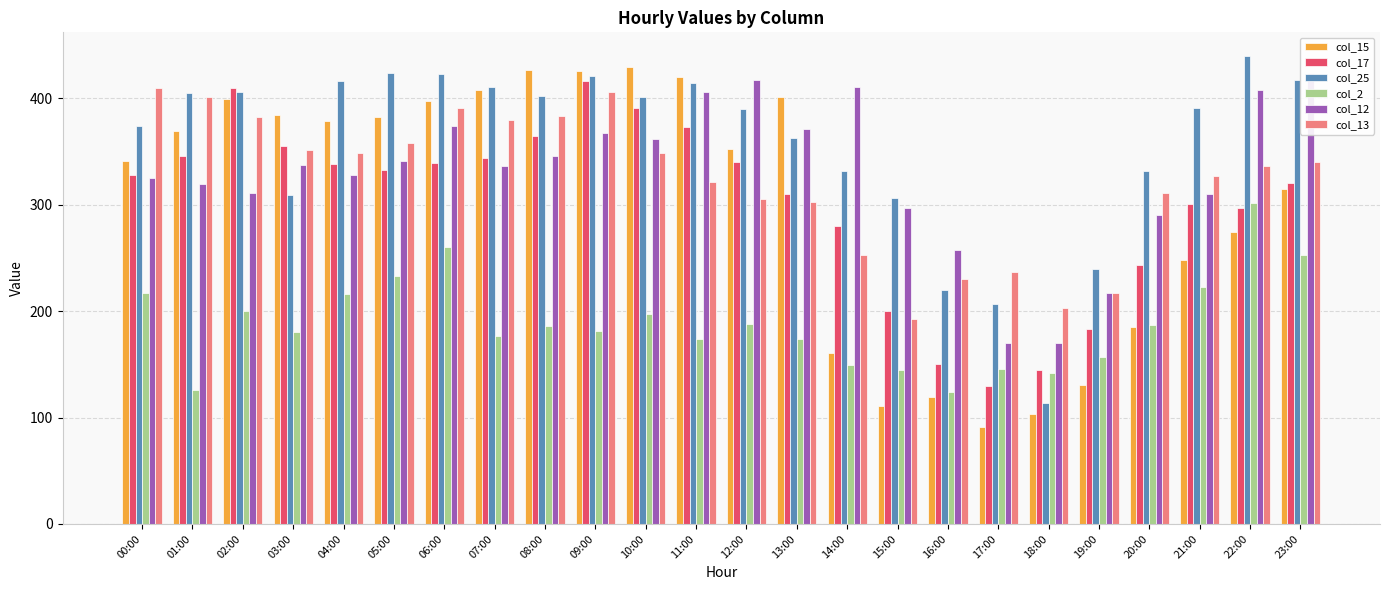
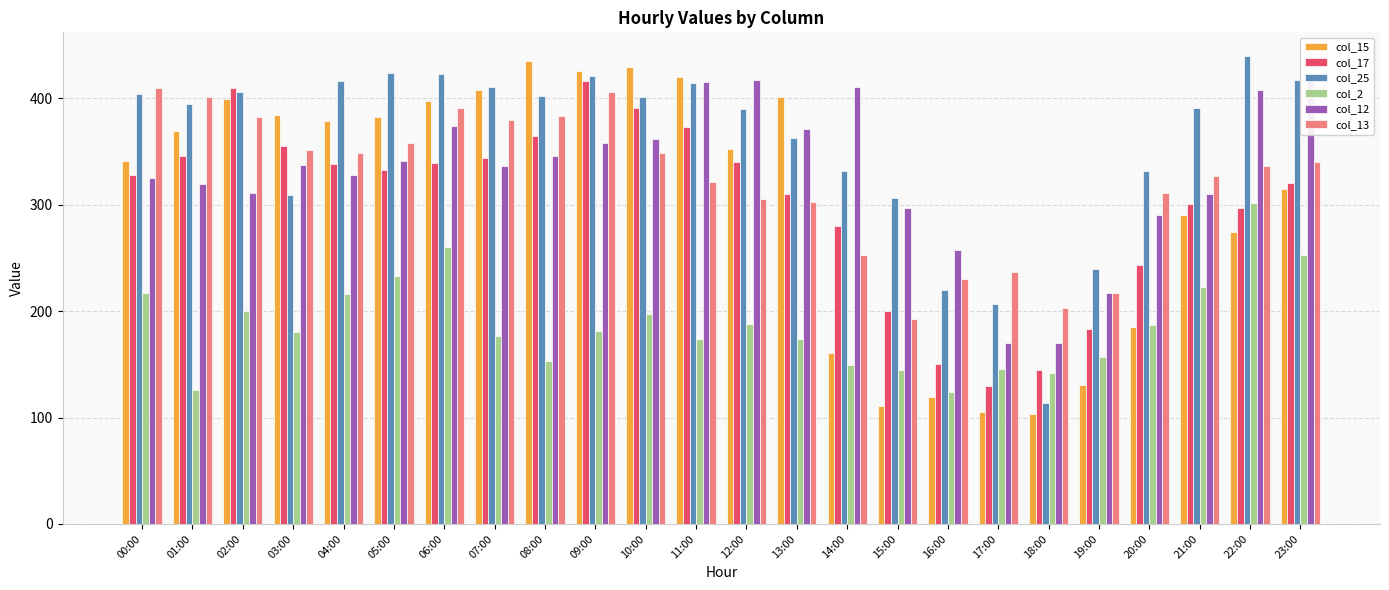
  {
    "col_15": {
      "00:00": 341,
      "01:00": 369,
      "02:00": 399,
      "03:00": 384,
      "04:00": 379,
      "05:00": 382,
      "06:00": 397,
      "07:00": 408,
-     "08:00": 427,
+     "08:00": 435,
      "09:00": 426,
      "10:00": 429,
      "11:00": 420,
      "12:00": 352,
      "13:00": 401,
      "14:00": 161,
      "15:00": 111,
      "16:00": 119,
-     "17:00": 91,
+     "17:00": 105,
      "18:00": 103,
      "19:00": 131,
      "20:00": 185,
-     "21:00": 248,
+     "21:00": 290,
      "22:00": 274,
      "23:00": 315
    },
    "col_25": {
-     "00:00": 374,
-     "01:00": 405,
+     "00:00": 404,
+     "01:00": 395,
      "02:00": 406,
      "03:00": 309,
      "04:00": 416,
      "05:00": 424,
      "06:00": 423,
      "07:00": 411,
      "08:00": 402,
      "09:00": 421,
      "10:00": 401,
      "11:00": 414,
      "12:00": 390,
      "13:00": 363,
      "14:00": 332,
      "15:00": 306,
      "16:00": 220,
      "17:00": 207,
      "18:00": 114,
      "19:00": 240,
      "20:00": 332,
      "21:00": 391,
      "22:00": 440,
      "23:00": 417
    },
    "col_2": {
      "00:00": 217,
      "01:00": 126,
      "02:00": 200,
      "03:00": 180,
      "04:00": 216,
      "05:00": 233,
      "06:00": 260,
      "07:00": 177,
-     "08:00": 186,
+     "08:00": 153,
      "09:00": 181,
      "10:00": 197,
      "11:00": 174,
      "12:00": 188,
      "13:00": 174,
      "14:00": 149,
      "15:00": 145,
      "16:00": 124,
      "17:00": 146,
      "18:00": 142,
      "19:00": 157,
      "20:00": 187,
      "21:00": 223,
      "22:00": 302,
      "23:00": 253
    },
    "col_12": {
      "00:00": 325,
      "01:00": 319,
      "02:00": 311,
      "03:00": 337,
      "04:00": 328,
      "05:00": 341,
      "06:00": 374,
      "07:00": 336,
      "08:00": 346,
-     "09:00": 367,
+     "09:00": 358,
      "10:00": 362,
-     "11:00": 406,
+     "11:00": 415,
      "12:00": 417,
      "13:00": 371,
      "14:00": 411,
      "15:00": 297,
      "16:00": 257,
      "17:00": 170,
      "18:00": 170,
      "19:00": 217,
      "20:00": 290,
      "21:00": 310,
      "22:00": 408
    }
  }
